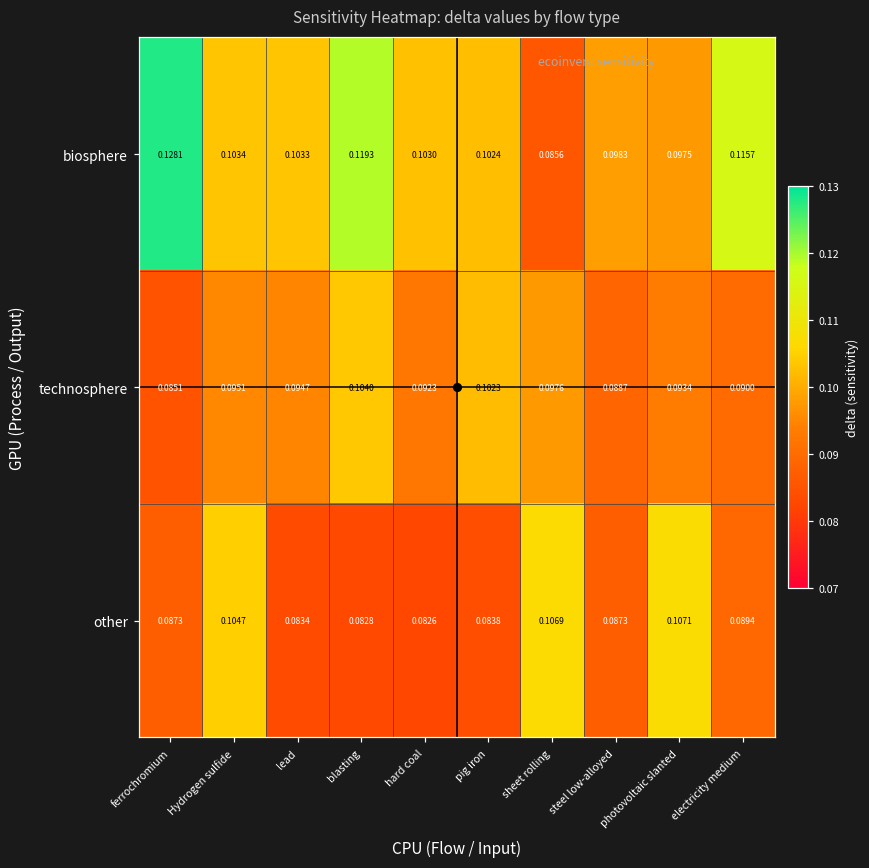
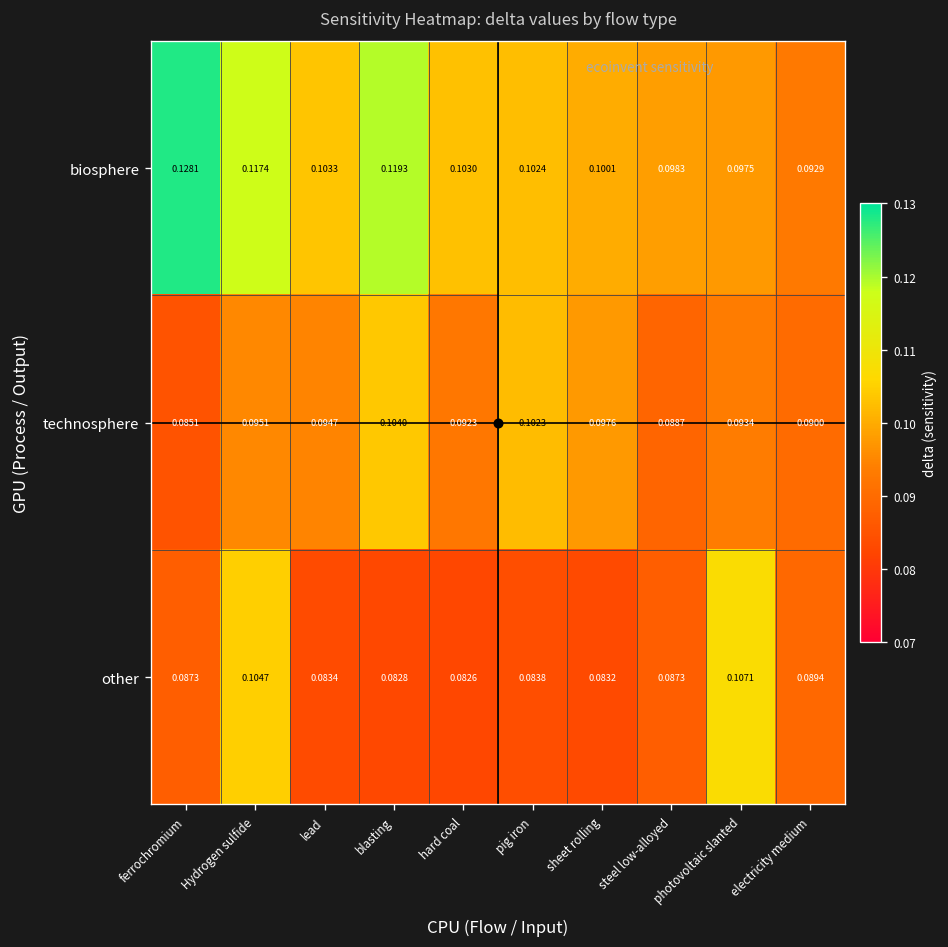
  {
    "biosphere": {
      "ferrochromium": 0.1281,
-     "Hydrogen sulfide": 0.1034,
+     "Hydrogen sulfide": 0.1174,
      "lead": 0.1033,
      "blasting": 0.1193,
      "hard coal": 0.1030,
      "pig iron": 0.1024,
-     "sheet rolling": 0.0856,
+     "sheet rolling": 0.1001,
      "steel low-alloyed": 0.0983,
      "photovoltaic slanted": 0.0975,
-     "electricity medium": 0.1157
+     "electricity medium": 0.0929
    },
    "technosphere": {
      "ferrochromium": 0.0851,
      "Hydrogen sulfide": 0.0951,
      "lead": 0.0947,
      "blasting": 0.1040,
      "hard coal": 0.0923,
      "pig iron": 0.1023,
      "sheet rolling": 0.0976,
      "steel low-alloyed": 0.0887,
      "photovoltaic slanted": 0.0934,
      "electricity medium": 0.0900
    },
    "other": {
      "ferrochromium": 0.0873,
      "Hydrogen sulfide": 0.1047,
      "lead": 0.0834,
      "blasting": 0.0828,
      "hard coal": 0.0826,
      "pig iron": 0.0838,
-     "sheet rolling": 0.1069,
+     "sheet rolling": 0.0832,
      "steel low-alloyed": 0.0873,
      "photovoltaic slanted": 0.1071,
      "electricity medium": 0.0894
    }
  }
